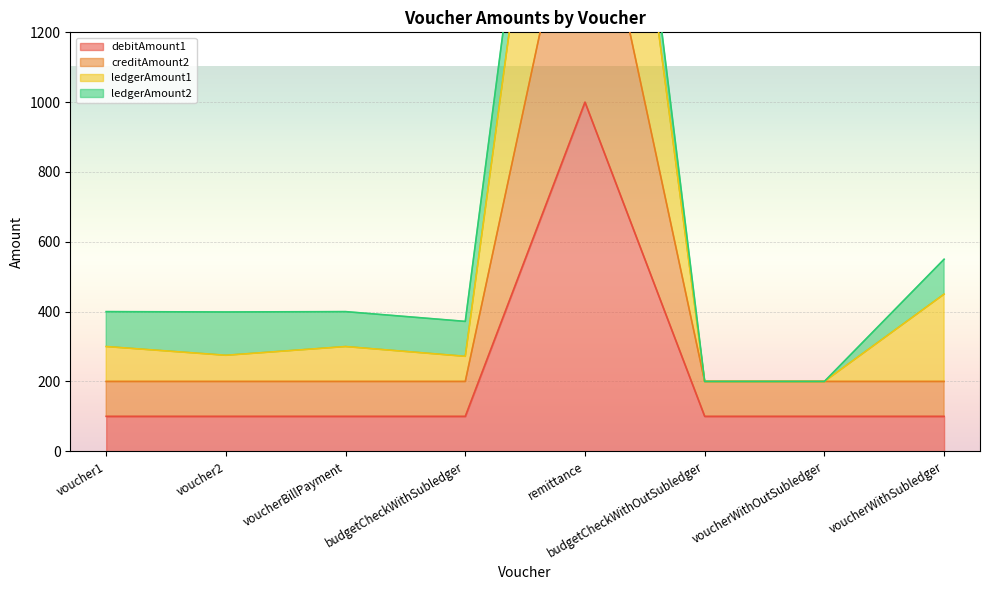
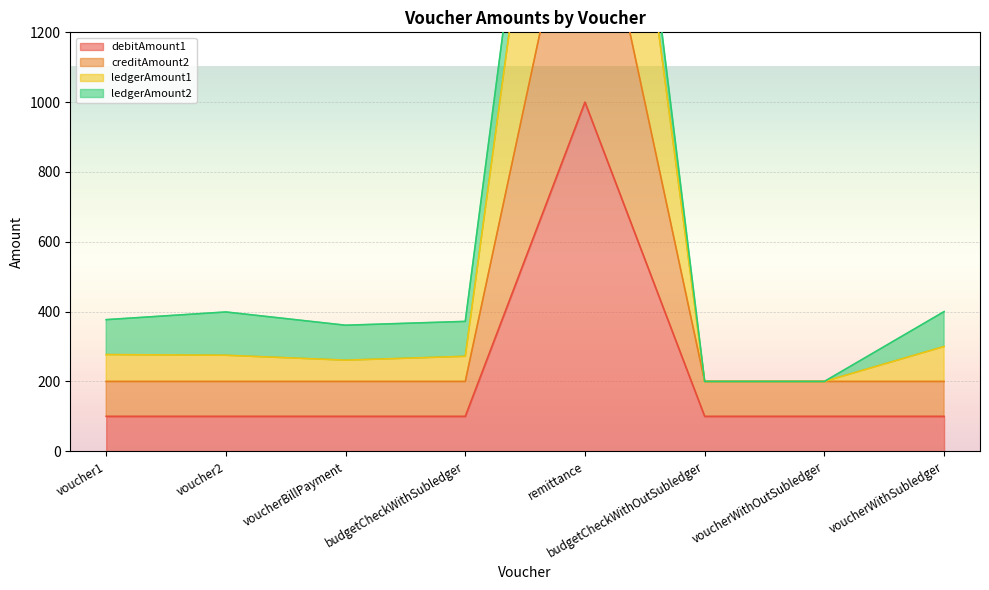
  {
    "ledgerAmount1": {
-     "voucher1": 100,
+     "voucher1": 80,
      "voucher2": 80,
-     "voucherBillPayment": 100,
+     "voucherBillPayment": 60,
      "budgetCheckWithSubledger": 70,
-     "voucherWithSubledger": 250
+     "voucherWithSubledger": 100
    },
    "ledgerAmount2": {
      "voucher1": 100,
      "voucher2": 120,
      "voucherBillPayment": 100,
      "budgetCheckWithSubledger": 100,
      "voucherWithSubledger": 100
    }
  }
